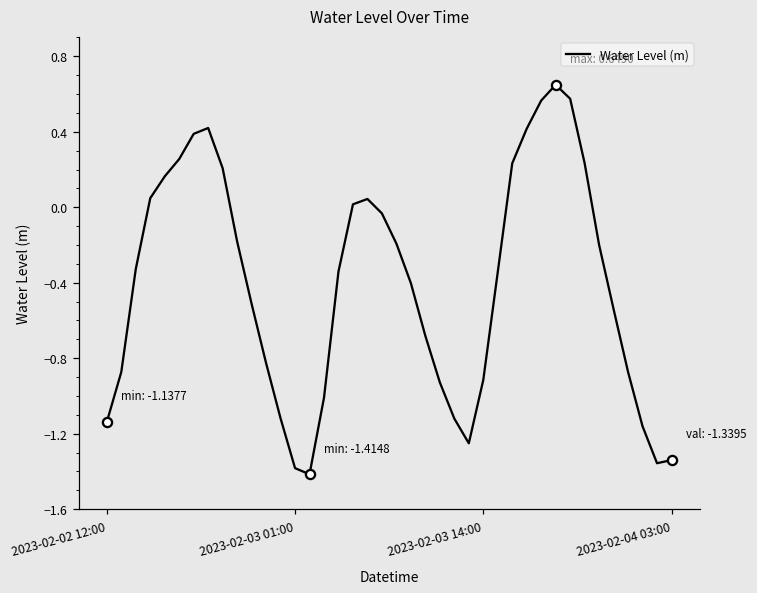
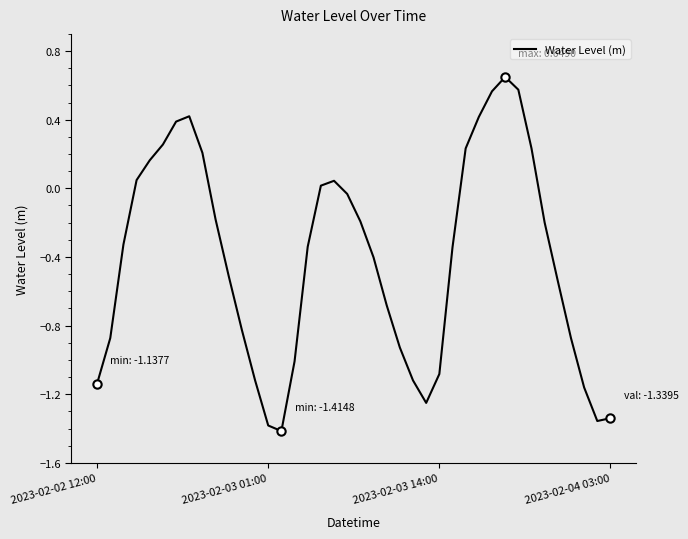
  {
    "Water Level (m)": {
      "2023-02-03 01:00": -1.38,
-     "2023-02-03 14:00": -0.92
+     "2023-02-03 14:00": -1.08
    }
  }
